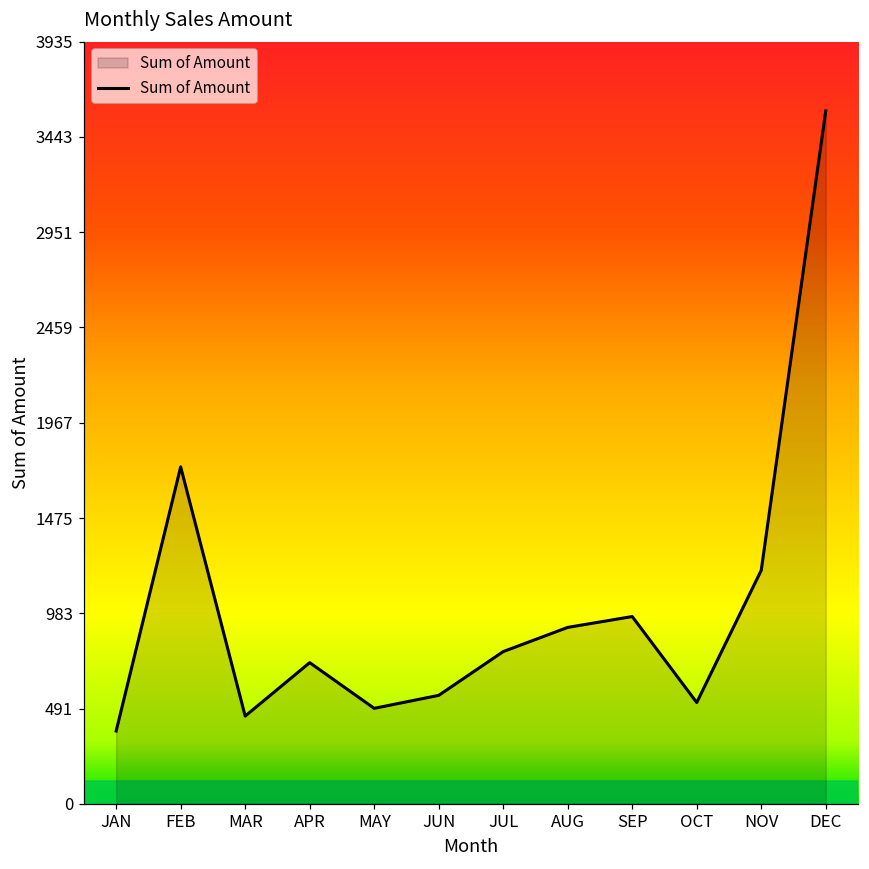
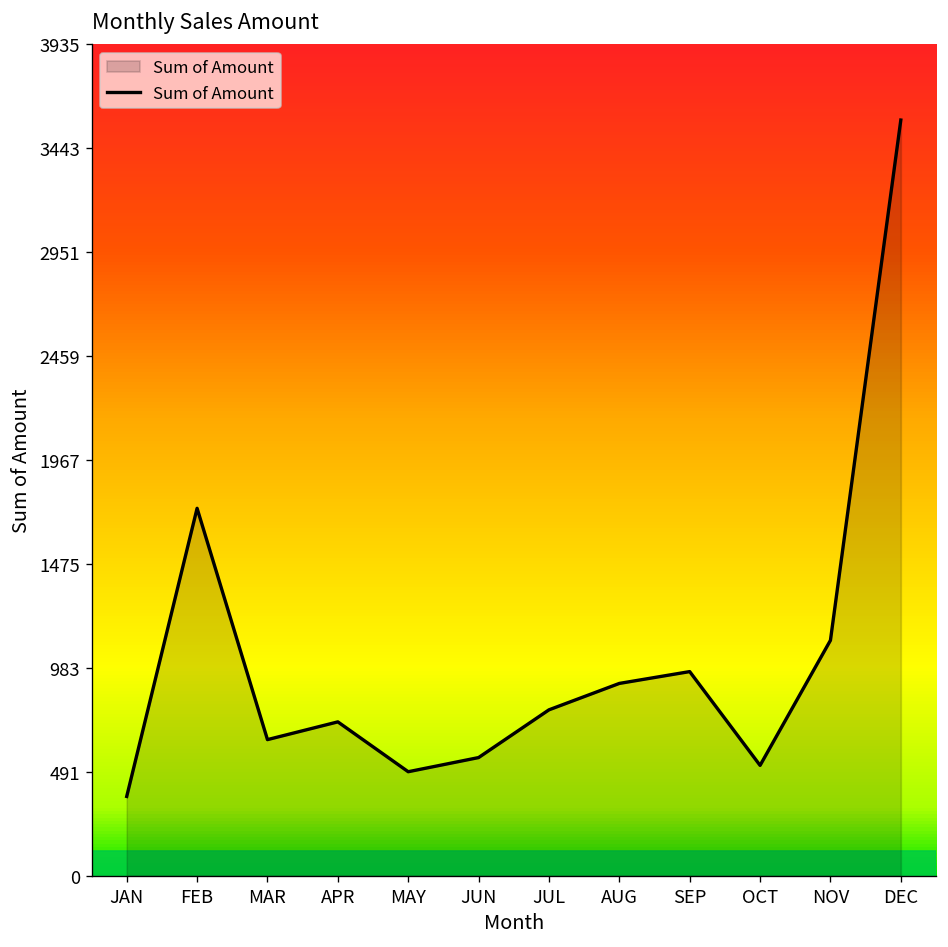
  {
    "JAN": 380,
    "FEB": 1740,
-   "MAR": 450,
+   "MAR": 650,
    "APR": 730,
    "MAY": 490,
    "JUN": 560,
    "JUL": 790,
    "AUG": 910,
    "SEP": 970,
    "OCT": 520,
-   "NOV": 1210,
+   "NOV": 1120,
    "DEC": 3580
  }
